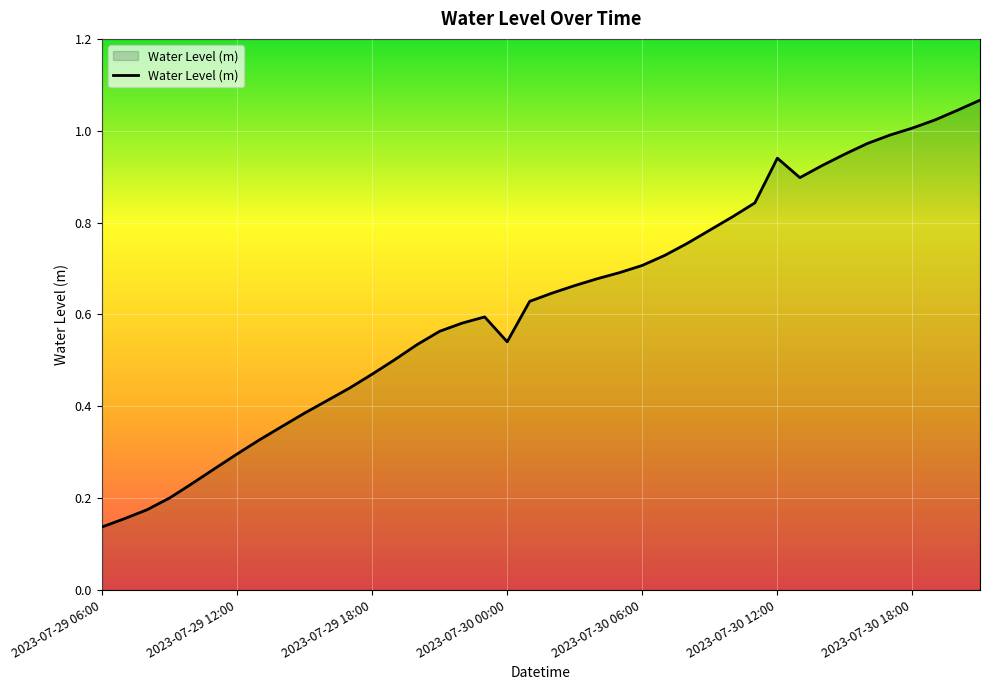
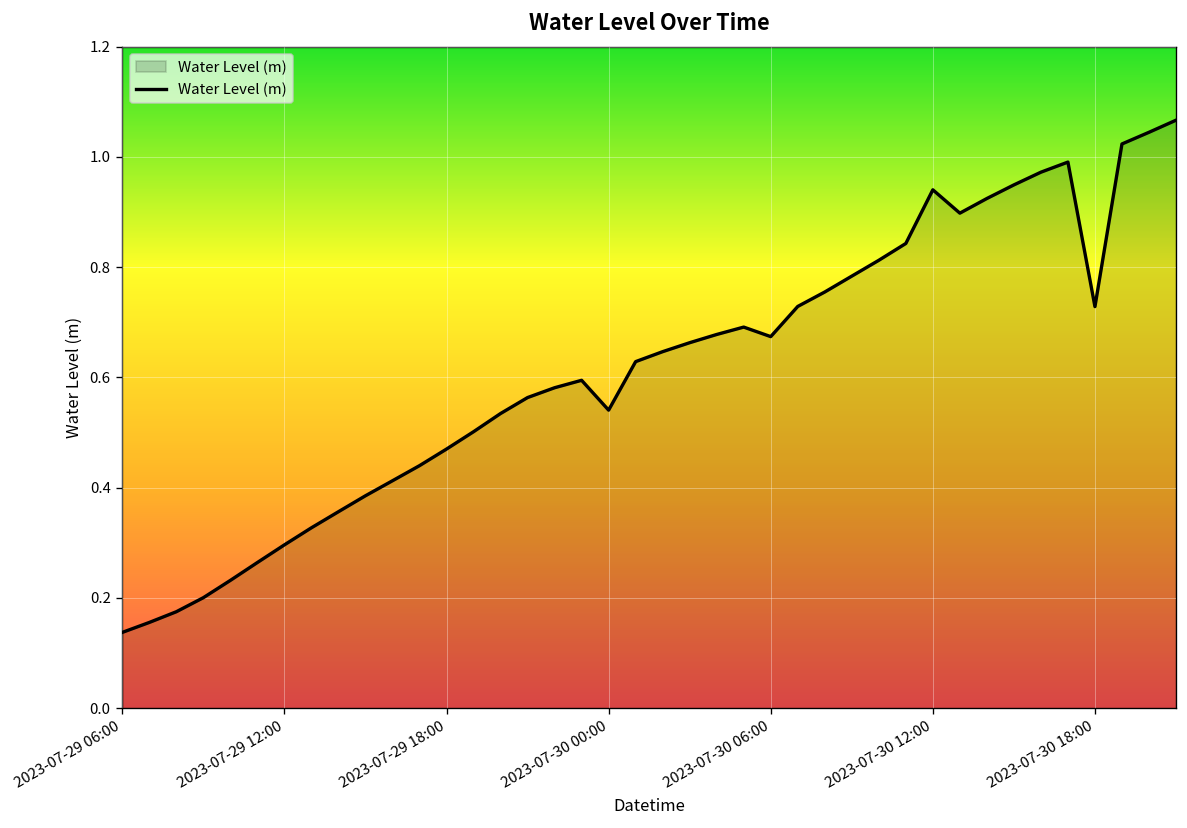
  {
    "2023-07-29 06:00": 0.14,
    "2023-07-29 12:00": 0.30,
    "2023-07-29 18:00": 0.47,
    "2023-07-30 00:00": 0.54,
-   "2023-07-30 06:00": 0.71,
+   "2023-07-30 06:00": 0.67,
    "2023-07-30 12:00": 0.94,
-   "2023-07-30 18:00": 1.01
+   "2023-07-30 18:00": 0.73
  }
